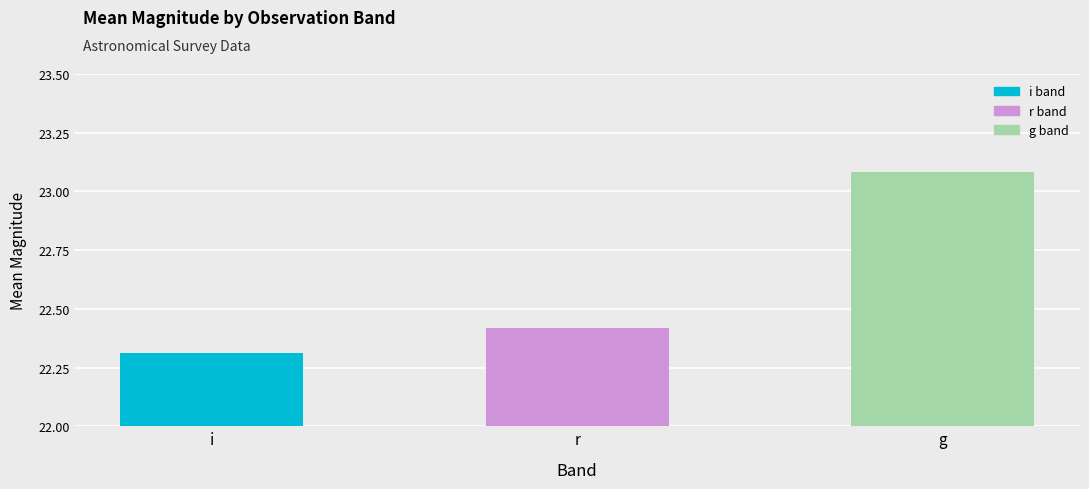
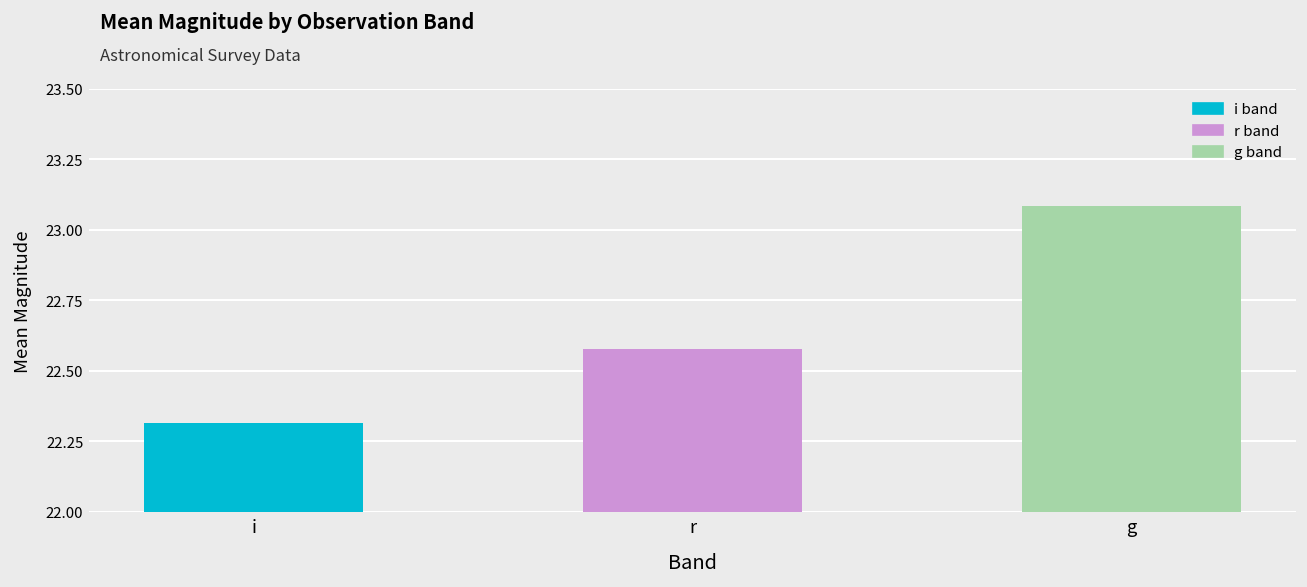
  {
    "i": 22.31,
-   "r": 22.42,
+   "r": 22.58,
    "g": 23.08
  }
